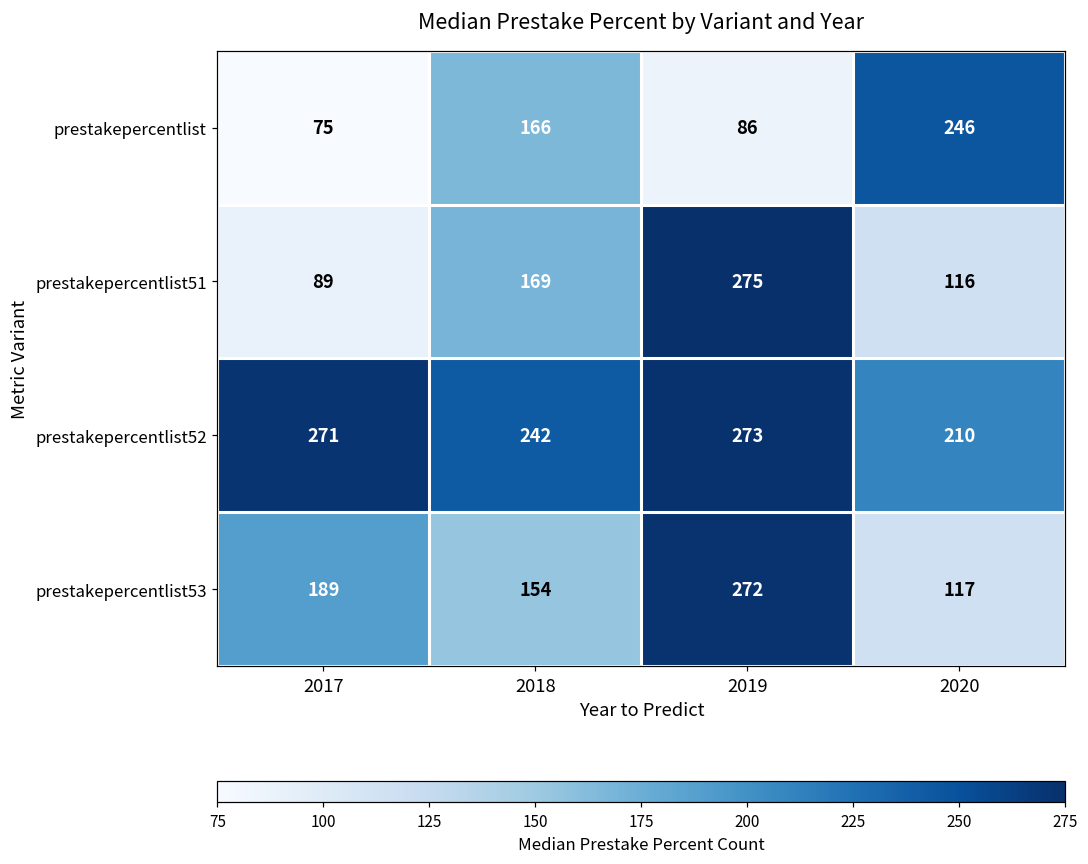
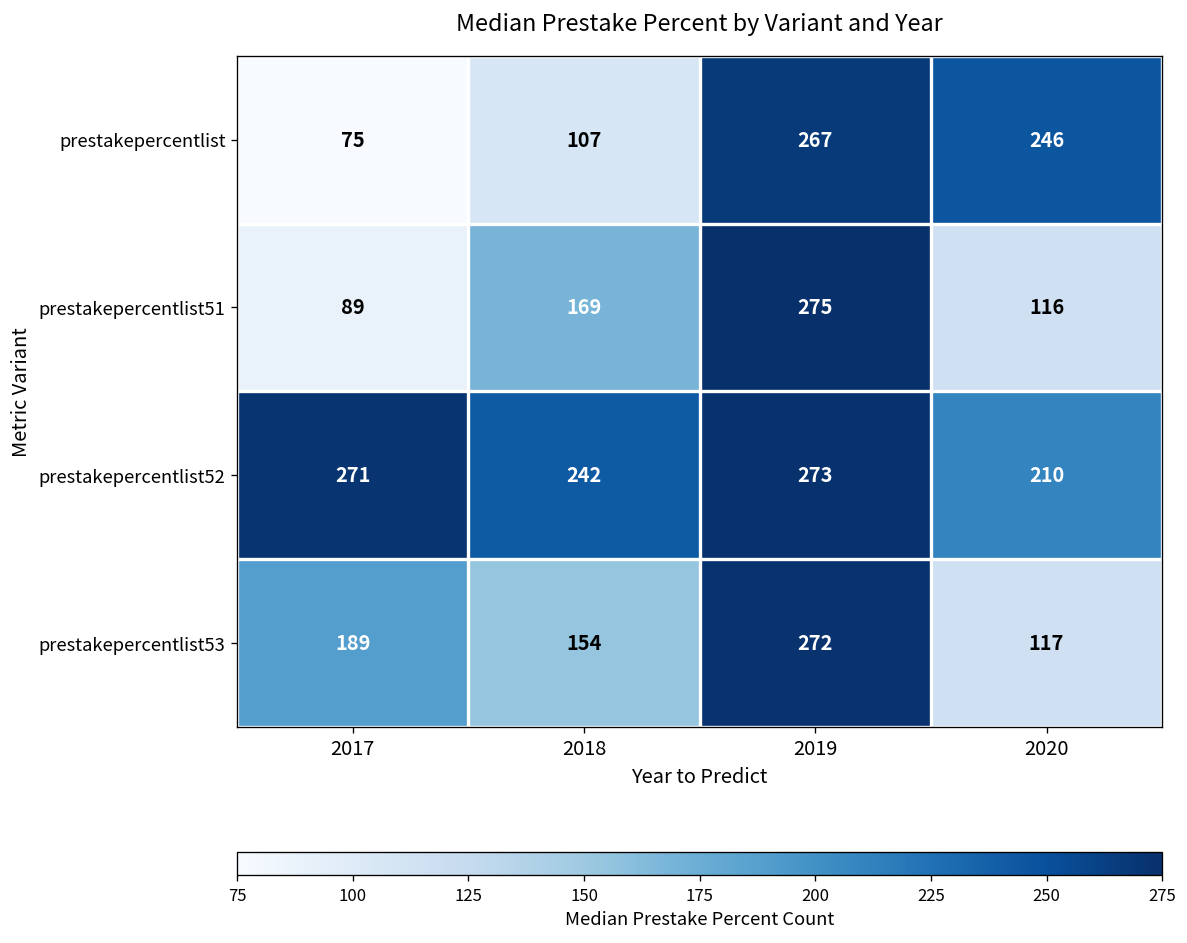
  {
    "prestakepercentlist": {
      "2017": 75,
-     "2018": 166,
-     "2019": 86,
+     "2018": 107,
+     "2019": 267,
      "2020": 246
    },
    "prestakepercentlist51": {
      "2017": 89,
      "2018": 169,
      "2019": 275,
      "2020": 116
    },
    "prestakepercentlist52": {
      "2017": 271,
      "2018": 242,
      "2019": 273,
      "2020": 210
    },
    "prestakepercentlist53": {
      "2017": 189,
      "2018": 154,
      "2019": 272,
      "2020": 117
    }
  }
